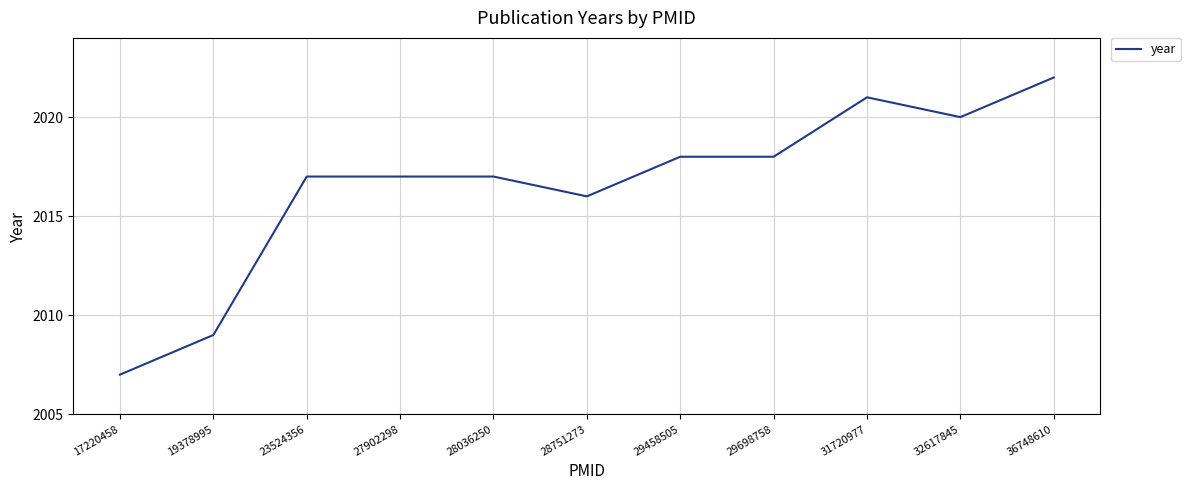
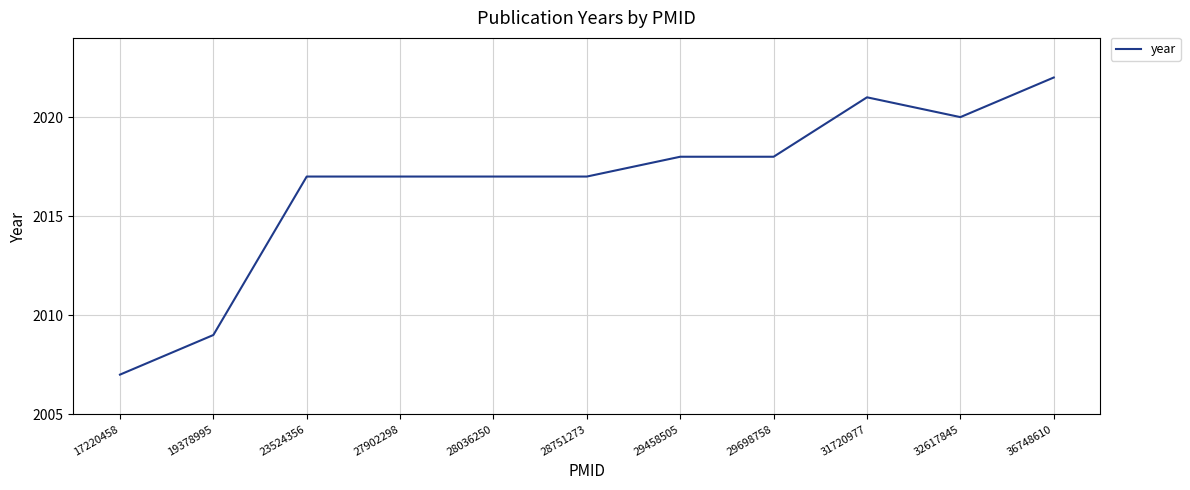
  {
    "17220458": 2007,
    "19378995": 2009,
    "23524356": 2017,
    "27902298": 2017,
    "28036250": 2017,
-   "28751273": 2016,
+   "28751273": 2017,
    "29458505": 2018,
    "29698758": 2018,
    "31720977": 2021,
    "32617845": 2020,
    "36748610": 2022
  }
